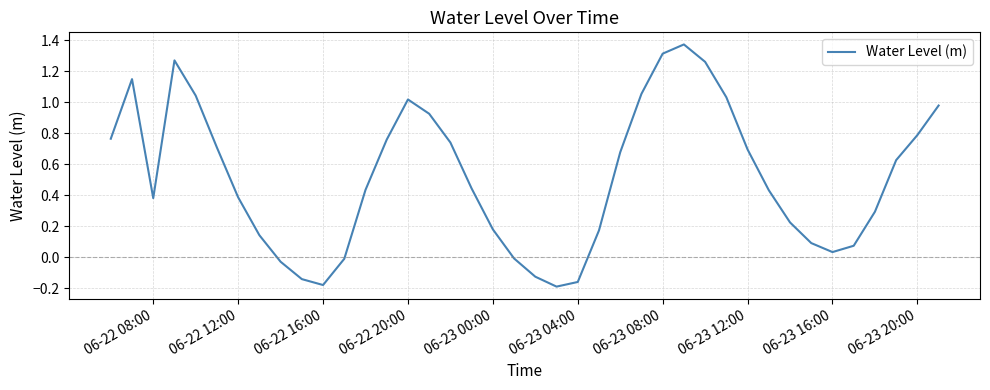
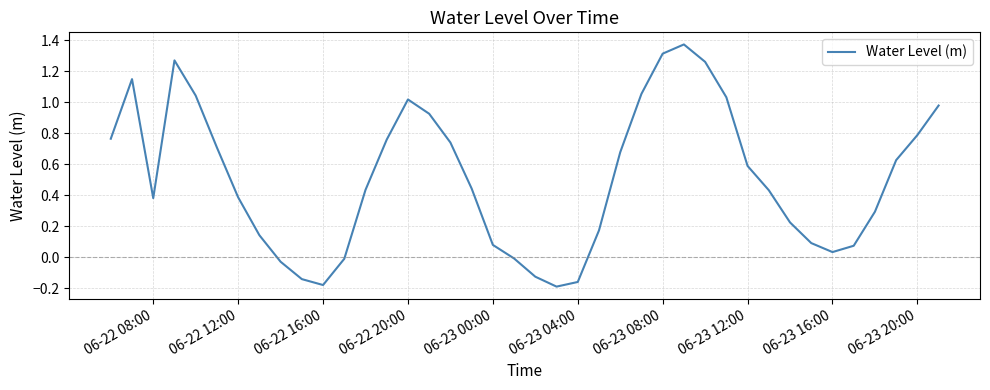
  {
    "06-22 08:00": 0.38,
    "06-22 12:00": 0.39,
    "06-22 16:00": -0.18,
    "06-22 20:00": 1.02,
-   "06-23 00:00": 0.18,
+   "06-23 00:00": 0.08,
    "06-23 04:00": -0.16,
    "06-23 08:00": 1.31,
-   "06-23 12:00": 0.69,
+   "06-23 12:00": 0.59,
    "06-23 16:00": 0.03,
    "06-23 20:00": 0.79
  }
